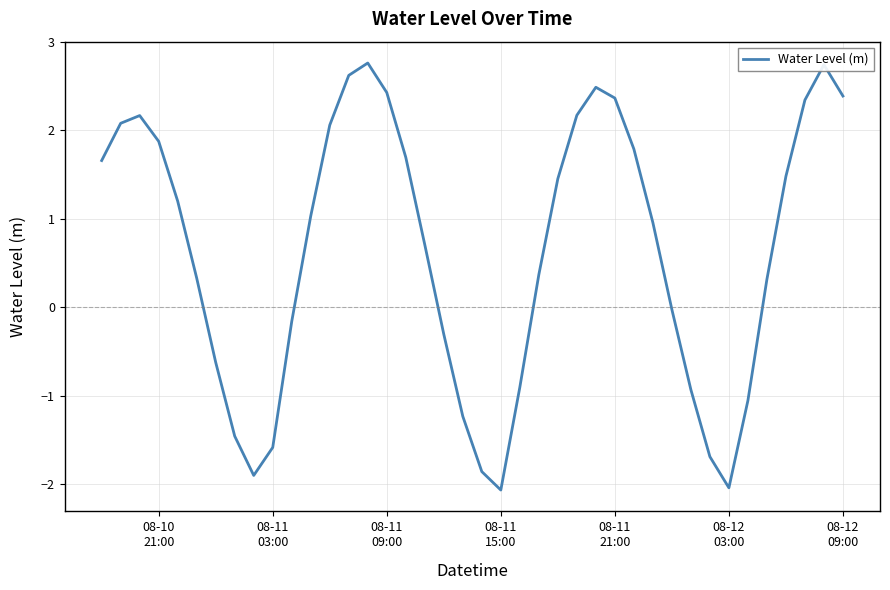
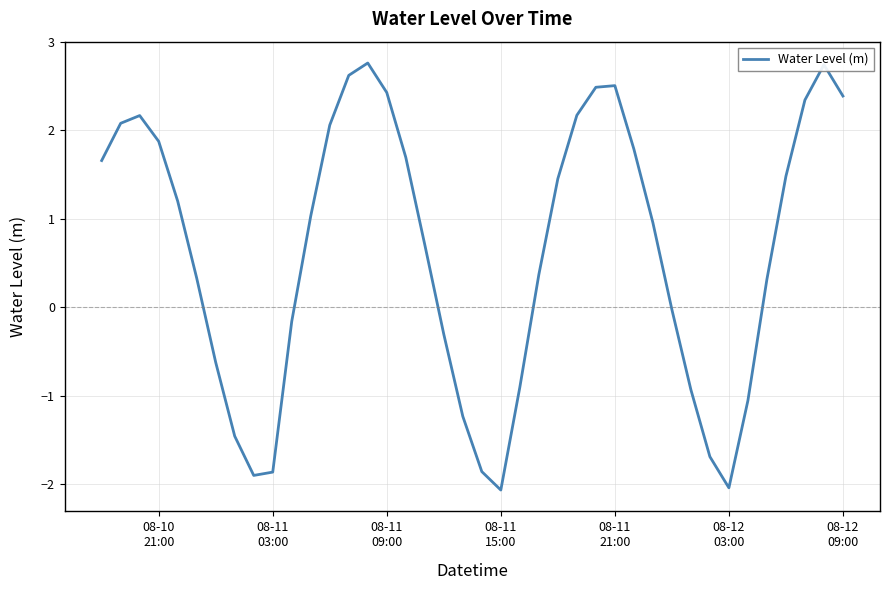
  {
    "08-10 21:00": 1.9,
-   "08-11 03:00": -1.6,
+   "08-11 03:00": -1.9,
    "08-11 09:00": 2.4,
    "08-11 15:00": -2.1,
-   "08-11 21:00": 2.4,
+   "08-11 21:00": 2.5,
    "08-12 03:00": -2.0,
    "08-12 09:00": 2.4
  }
